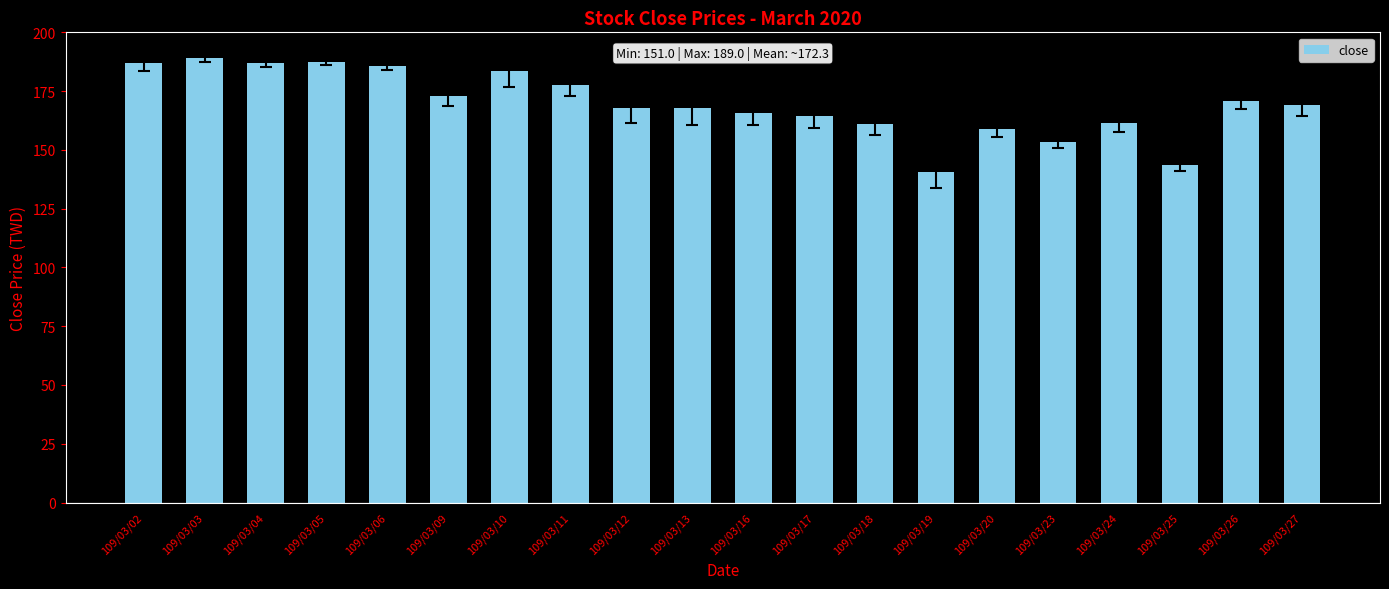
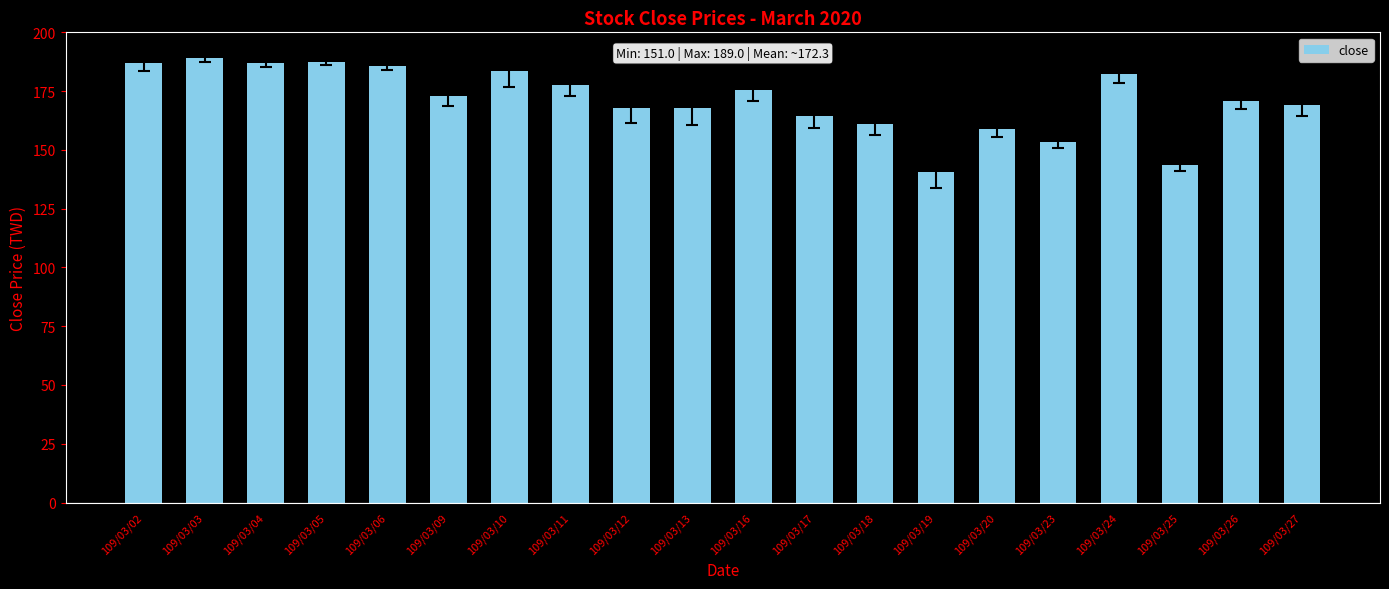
  {
    "close": {
      "109/03/02": 187,
      "109/03/03": 189,
      "109/03/04": 187,
      "109/03/05": 188,
      "109/03/06": 186,
      "109/03/09": 173,
      "109/03/10": 184,
      "109/03/11": 178,
      "109/03/12": 168,
      "109/03/13": 168,
-     "109/03/16": 166,
+     "109/03/16": 176,
      "109/03/17": 165,
      "109/03/18": 161,
      "109/03/19": 141,
      "109/03/20": 159,
      "109/03/23": 154,
-     "109/03/24": 162,
+     "109/03/24": 182,
      "109/03/25": 144,
      "109/03/26": 171,
      "109/03/27": 169
    }
  }
